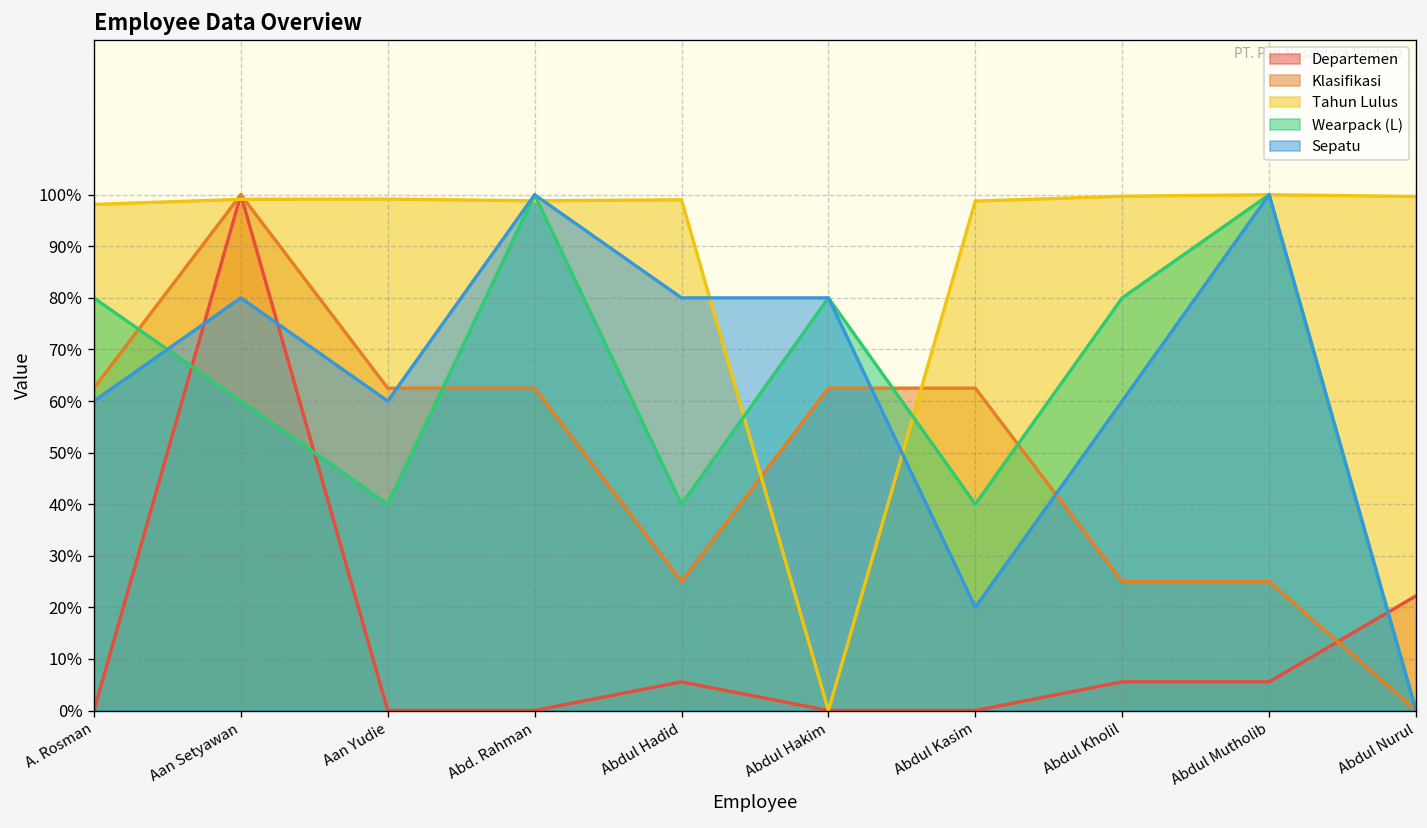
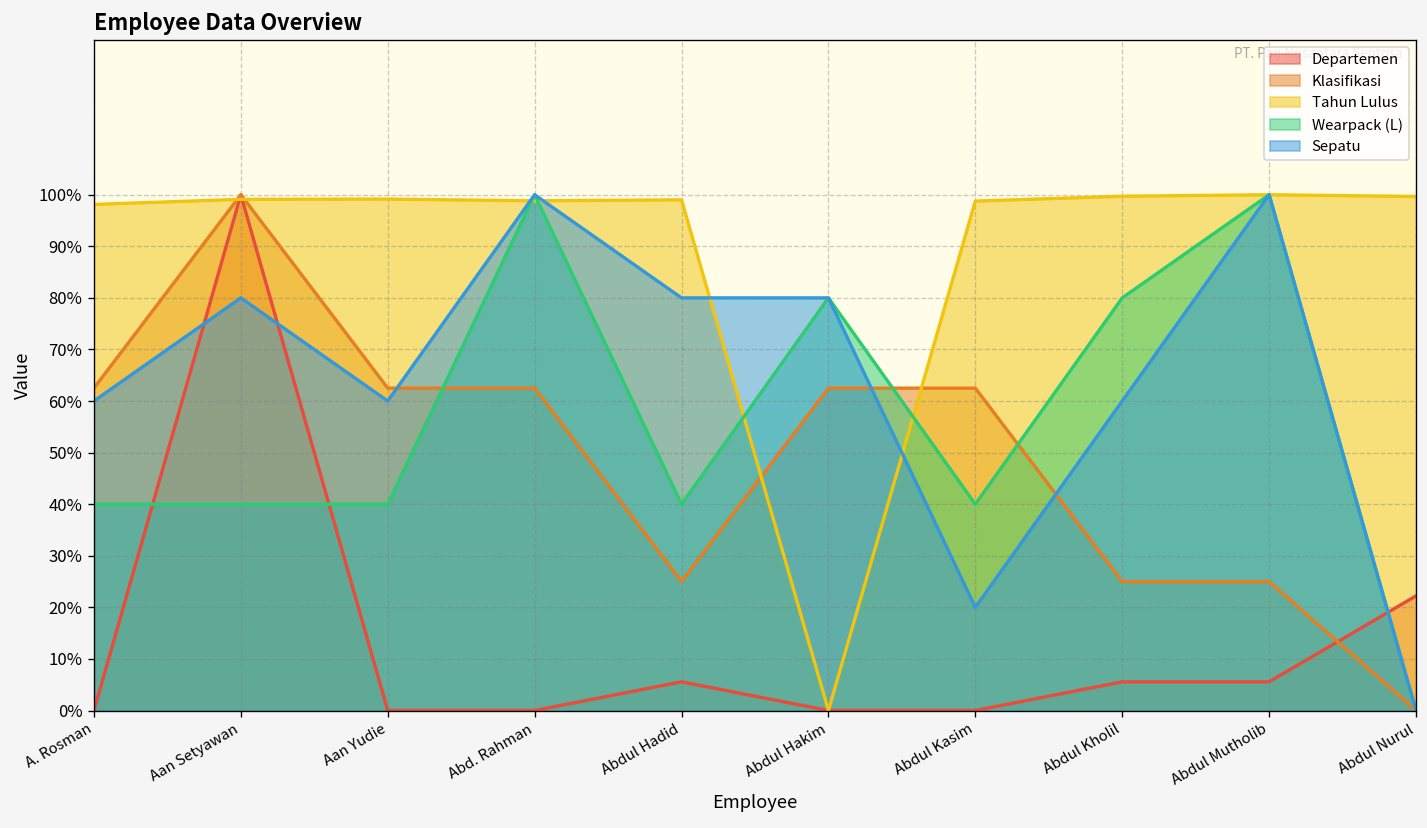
  {
    "Wearpack (L)": {
-     "A. Rosman": "80%",
-     "Aan Setyawan": "60%",
+     "A. Rosman": "40%",
+     "Aan Setyawan": "40%",
      "Aan Yudie": "40%",
      "Abdul Hadid": "40%",
      "Abdul Kasim": "40%",
      "Abdul Kholil": "80%"
    },
    "Sepatu": {
      "A. Rosman": "60%",
      "Aan Setyawan": "80%",
      "Aan Yudie": "60%",
      "Abdul Hadid": "80%",
      "Abdul Kasim": "20%",
      "Abdul Kholil": "60%"
    }
  }
